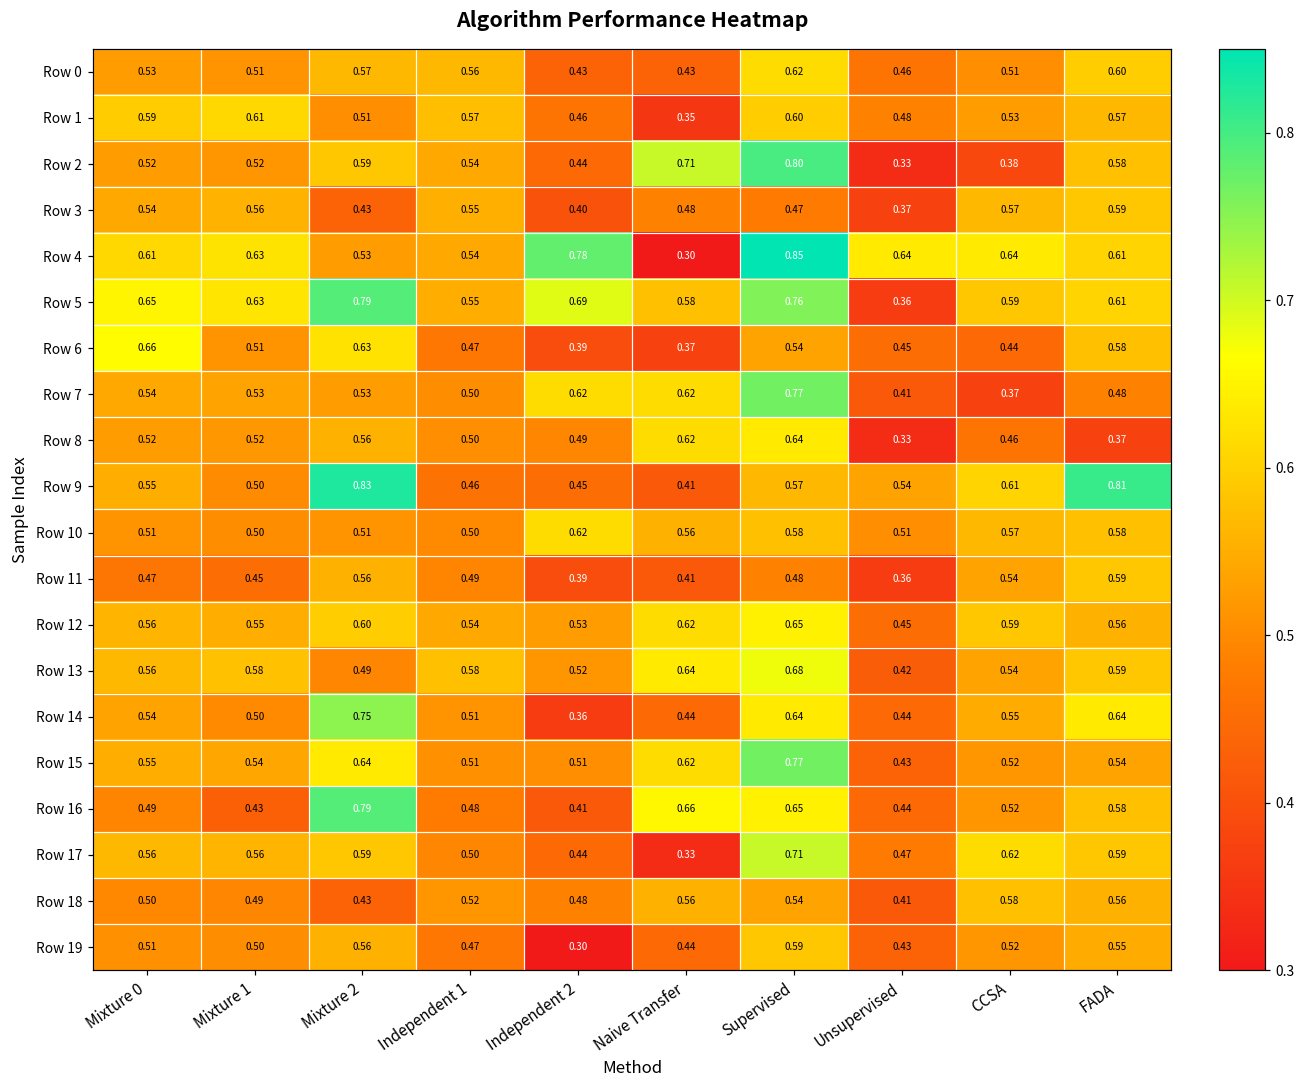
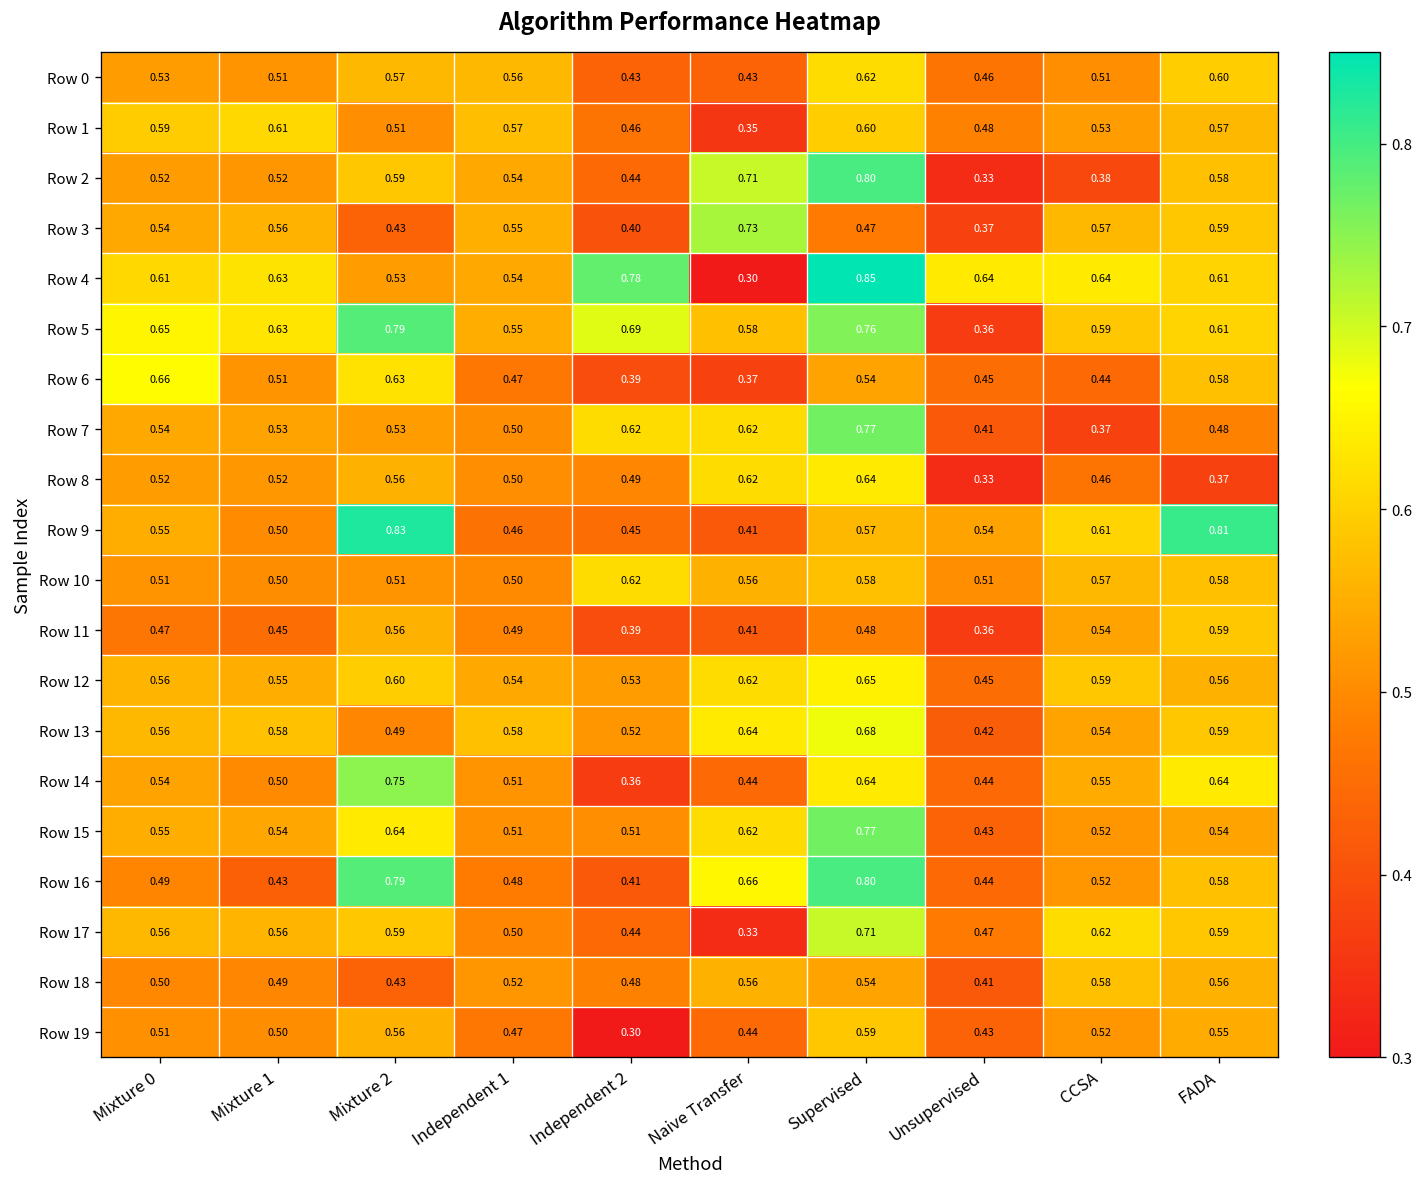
  {
    "Row 0": {
      "Mixture 0": 0.53,
      "Mixture 1": 0.51,
      "Mixture 2": 0.57,
      "Independent 1": 0.56,
      "Independent 2": 0.43,
      "Naive Transfer": 0.43,
      "Supervised": 0.62,
      "Unsupervised": 0.46,
      "CCSA": 0.51,
      "FADA": 0.60
    },
    "Row 1": {
      "Mixture 0": 0.59,
      "Mixture 1": 0.61,
      "Mixture 2": 0.51,
      "Independent 1": 0.57,
      "Independent 2": 0.46,
      "Naive Transfer": 0.35,
      "Supervised": 0.60,
      "Unsupervised": 0.48,
      "CCSA": 0.53,
      "FADA": 0.57
    },
    "Row 2": {
      "Mixture 0": 0.52,
      "Mixture 1": 0.52,
      "Mixture 2": 0.59,
      "Independent 1": 0.54,
      "Independent 2": 0.44,
      "Naive Transfer": 0.71,
      "Supervised": 0.80,
      "Unsupervised": 0.33,
      "CCSA": 0.38,
      "FADA": 0.58
    },
    "Row 3": {
      "Mixture 0": 0.54,
      "Mixture 1": 0.56,
      "Mixture 2": 0.43,
      "Independent 1": 0.55,
      "Independent 2": 0.40,
-     "Naive Transfer": 0.48,
+     "Naive Transfer": 0.73,
      "Supervised": 0.47,
      "Unsupervised": 0.37,
      "CCSA": 0.57,
      "FADA": 0.59
    },
    "Row 4": {
      "Mixture 0": 0.61,
      "Mixture 1": 0.63,
      "Mixture 2": 0.53,
      "Independent 1": 0.54,
      "Independent 2": 0.78,
      "Naive Transfer": 0.30,
      "Supervised": 0.85,
      "Unsupervised": 0.64,
      "CCSA": 0.64,
      "FADA": 0.61
    },
    "Row 5": {
      "Mixture 0": 0.65,
      "Mixture 1": 0.63,
      "Mixture 2": 0.79,
      "Independent 1": 0.55,
      "Independent 2": 0.69,
      "Naive Transfer": 0.58,
      "Supervised": 0.76,
      "Unsupervised": 0.36,
      "CCSA": 0.59,
      "FADA": 0.61
    },
    "Row 6": {
      "Mixture 0": 0.66,
      "Mixture 1": 0.51,
      "Mixture 2": 0.63,
      "Independent 1": 0.47,
      "Independent 2": 0.39,
      "Naive Transfer": 0.37,
      "Supervised": 0.54,
      "Unsupervised": 0.45,
      "CCSA": 0.44,
      "FADA": 0.58
    },
    "Row 7": {
      "Mixture 0": 0.54,
      "Mixture 1": 0.53,
      "Mixture 2": 0.53,
      "Independent 1": 0.50,
      "Independent 2": 0.62,
      "Naive Transfer": 0.62,
      "Supervised": 0.77,
      "Unsupervised": 0.41,
      "CCSA": 0.37,
      "FADA": 0.48
    },
    "Row 8": {
      "Mixture 0": 0.52,
      "Mixture 1": 0.52,
      "Mixture 2": 0.56,
      "Independent 1": 0.50,
      "Independent 2": 0.49,
      "Naive Transfer": 0.62,
      "Supervised": 0.64,
      "Unsupervised": 0.33,
      "CCSA": 0.46,
      "FADA": 0.37
    },
    "Row 9": {
      "Mixture 0": 0.55,
      "Mixture 1": 0.50,
      "Mixture 2": 0.83,
      "Independent 1": 0.46,
      "Independent 2": 0.45,
      "Naive Transfer": 0.41,
      "Supervised": 0.57,
      "Unsupervised": 0.54,
      "CCSA": 0.61,
      "FADA": 0.81
    },
    "Row 10": {
      "Mixture 0": 0.51,
      "Mixture 1": 0.50,
      "Mixture 2": 0.51,
      "Independent 1": 0.50,
      "Independent 2": 0.62,
      "Naive Transfer": 0.56,
      "Supervised": 0.58,
      "Unsupervised": 0.51,
      "CCSA": 0.57,
      "FADA": 0.58
    },
    "Row 11": {
      "Mixture 0": 0.47,
      "Mixture 1": 0.45,
      "Mixture 2": 0.56,
      "Independent 1": 0.49,
      "Independent 2": 0.39,
      "Naive Transfer": 0.41,
      "Supervised": 0.48,
      "Unsupervised": 0.36,
      "CCSA": 0.54,
      "FADA": 0.59
    },
    "Row 12": {
      "Mixture 0": 0.56,
      "Mixture 1": 0.55,
      "Mixture 2": 0.60,
      "Independent 1": 0.54,
      "Independent 2": 0.53,
      "Naive Transfer": 0.62,
      "Supervised": 0.65,
      "Unsupervised": 0.45,
      "CCSA": 0.59,
      "FADA": 0.56
    },
    "Row 13": {
      "Mixture 0": 0.56,
      "Mixture 1": 0.58,
      "Mixture 2": 0.49,
      "Independent 1": 0.58,
      "Independent 2": 0.52,
      "Naive Transfer": 0.64,
      "Supervised": 0.68,
      "Unsupervised": 0.42,
      "CCSA": 0.54,
      "FADA": 0.59
    },
    "Row 14": {
      "Mixture 0": 0.54,
      "Mixture 1": 0.50,
      "Mixture 2": 0.75,
      "Independent 1": 0.51,
      "Independent 2": 0.36,
      "Naive Transfer": 0.44,
      "Supervised": 0.64,
      "Unsupervised": 0.44,
      "CCSA": 0.55,
      "FADA": 0.64
    },
    "Row 15": {
      "Mixture 0": 0.55,
      "Mixture 1": 0.54,
      "Mixture 2": 0.64,
      "Independent 1": 0.51,
      "Independent 2": 0.51,
      "Naive Transfer": 0.62,
      "Supervised": 0.77,
      "Unsupervised": 0.43,
      "CCSA": 0.52,
      "FADA": 0.54
    },
    "Row 16": {
      "Mixture 0": 0.49,
      "Mixture 1": 0.43,
      "Mixture 2": 0.79,
      "Independent 1": 0.48,
      "Independent 2": 0.41,
      "Naive Transfer": 0.66,
-     "Supervised": 0.65,
+     "Supervised": 0.80,
      "Unsupervised": 0.44,
      "CCSA": 0.52,
      "FADA": 0.58
    },
    "Row 17": {
      "Mixture 0": 0.56,
      "Mixture 1": 0.56,
      "Mixture 2": 0.59,
      "Independent 1": 0.50,
      "Independent 2": 0.44,
      "Naive Transfer": 0.33,
      "Supervised": 0.71,
      "Unsupervised": 0.47,
      "CCSA": 0.62,
      "FADA": 0.59
    },
    "Row 18": {
      "Mixture 0": 0.50,
      "Mixture 1": 0.49,
      "Mixture 2": 0.43,
      "Independent 1": 0.52,
      "Independent 2": 0.48,
      "Naive Transfer": 0.56,
      "Supervised": 0.54,
      "Unsupervised": 0.41,
      "CCSA": 0.58,
      "FADA": 0.56
    },
    "Row 19": {
      "Mixture 0": 0.51,
      "Mixture 1": 0.50,
      "Mixture 2": 0.56,
      "Independent 1": 0.47,
      "Independent 2": 0.30,
      "Naive Transfer": 0.44,
      "Supervised": 0.59,
      "Unsupervised": 0.43,
      "CCSA": 0.52,
      "FADA": 0.55
    }
  }
